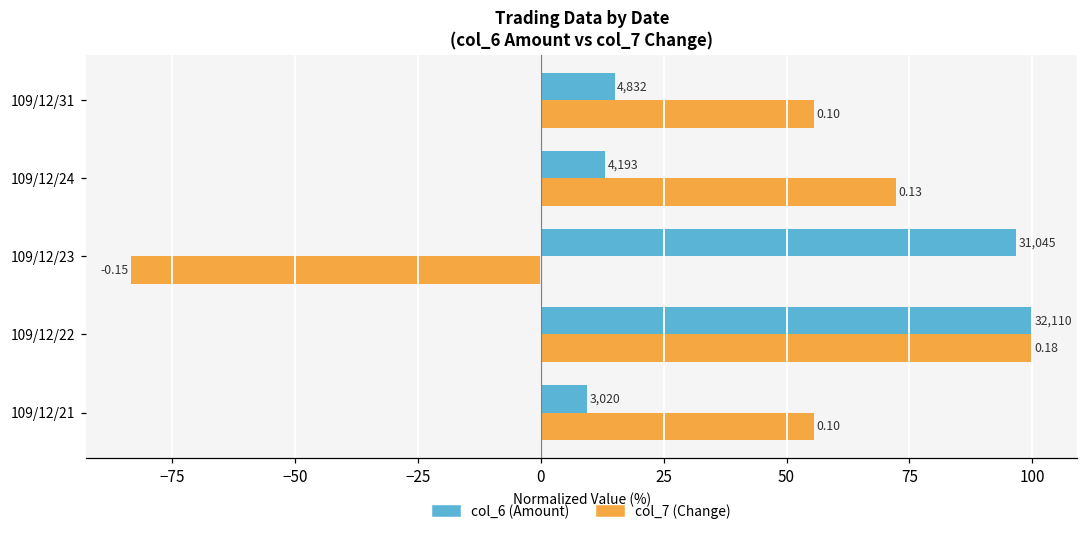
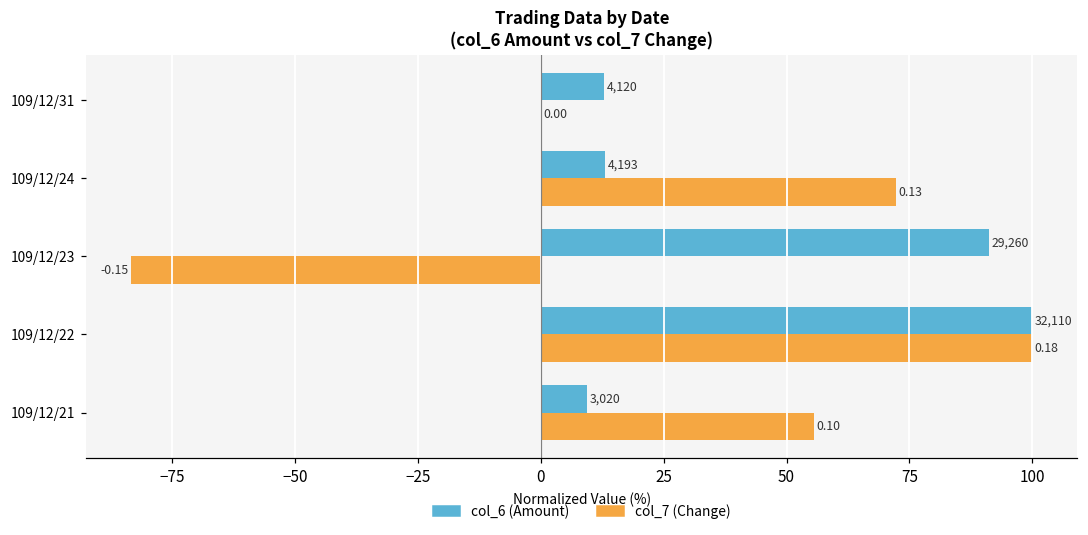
  {
    "col_6 (Amount)": {
-     "109/12/31": "4,832",
-     "109/12/23": "31,045"
+     "109/12/31": "4,120",
+     "109/12/23": "29,260"
    },
    "col_7 (Change)": {
-     "109/12/31": "0.10"
+     "109/12/31": "0.00"
    }
  }
